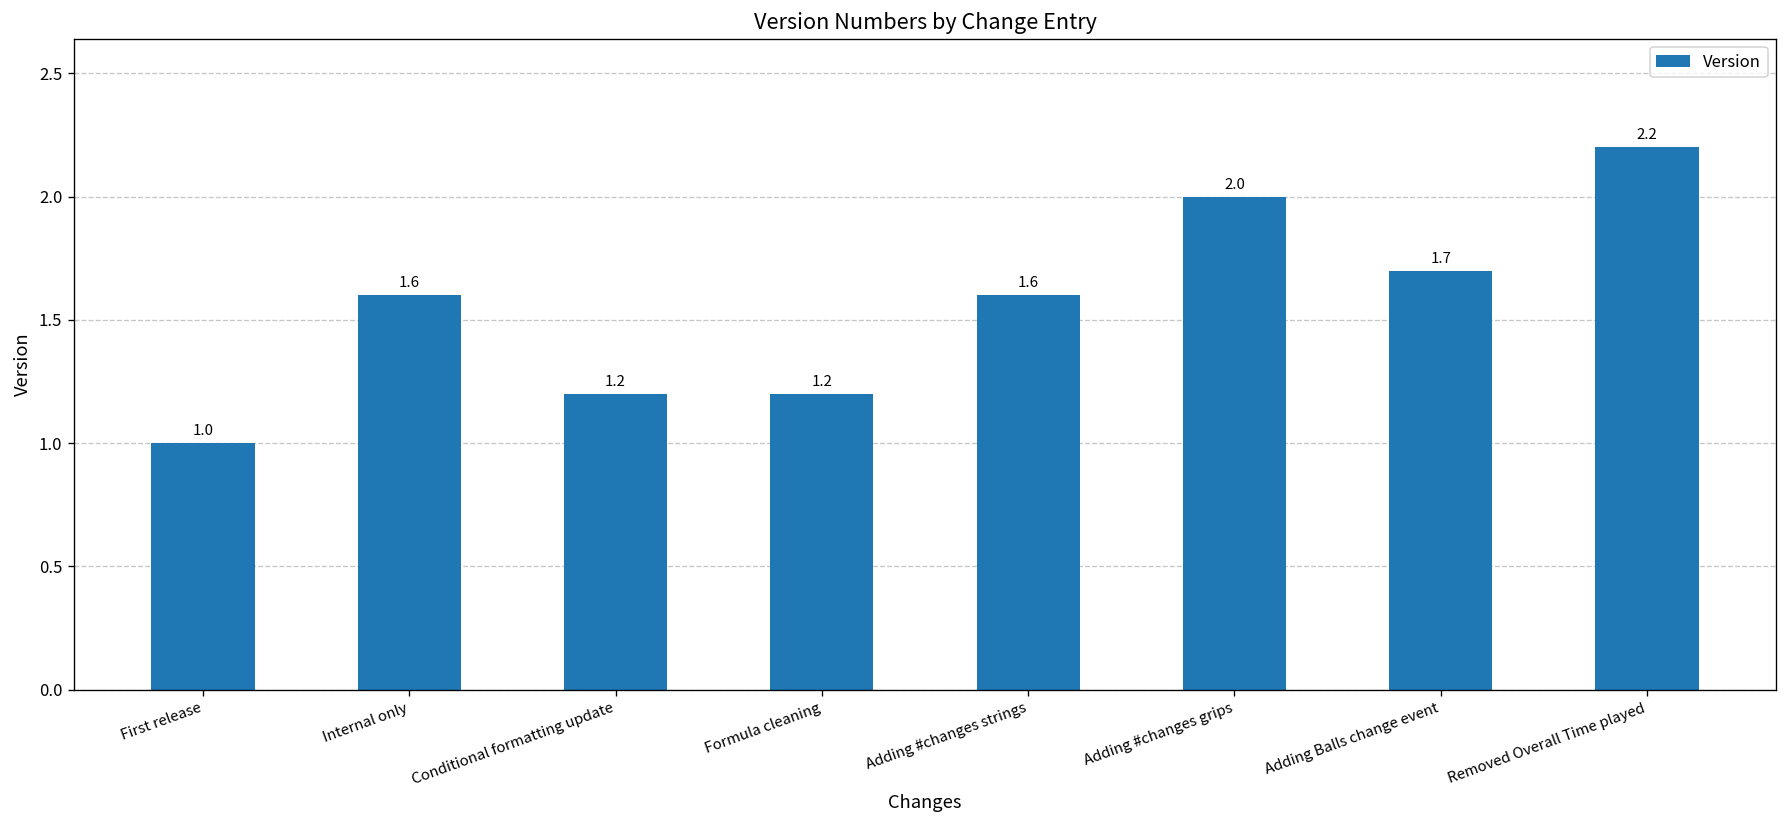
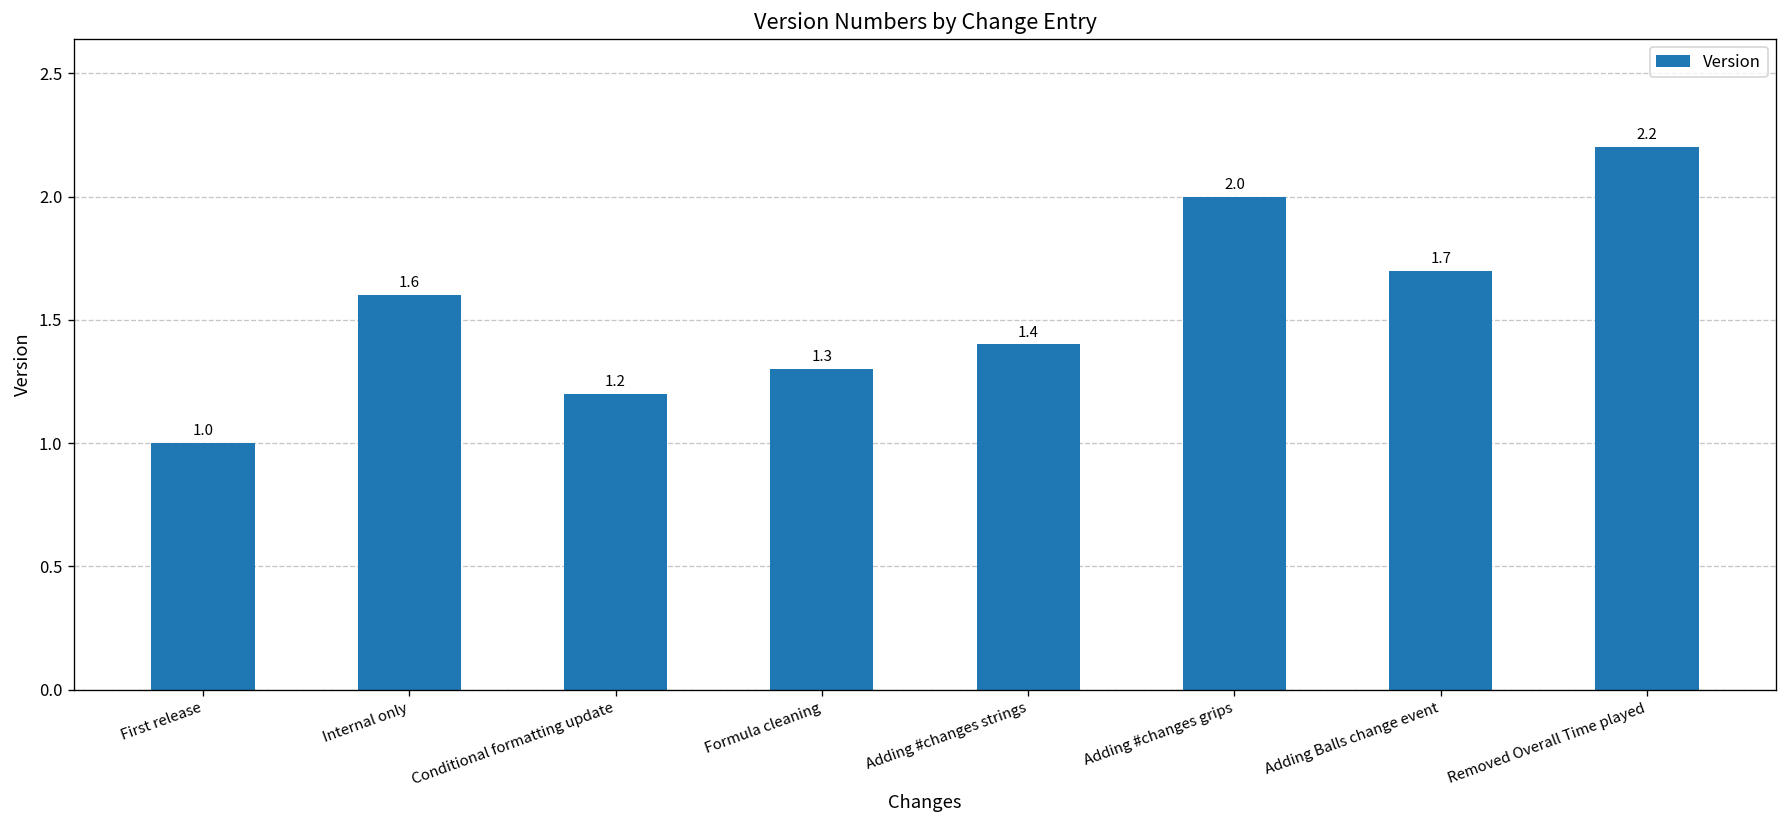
  {
    "First release": 1.0,
    "Internal only": 1.6,
    "Conditional formatting update": 1.2,
-   "Formula cleaning": 1.2,
-   "Adding #changes strings": 1.6,
+   "Formula cleaning": 1.3,
+   "Adding #changes strings": 1.4,
    "Adding #changes grips": 2.0,
    "Adding Balls change event": 1.7,
    "Removed Overall Time played": 2.2
  }
